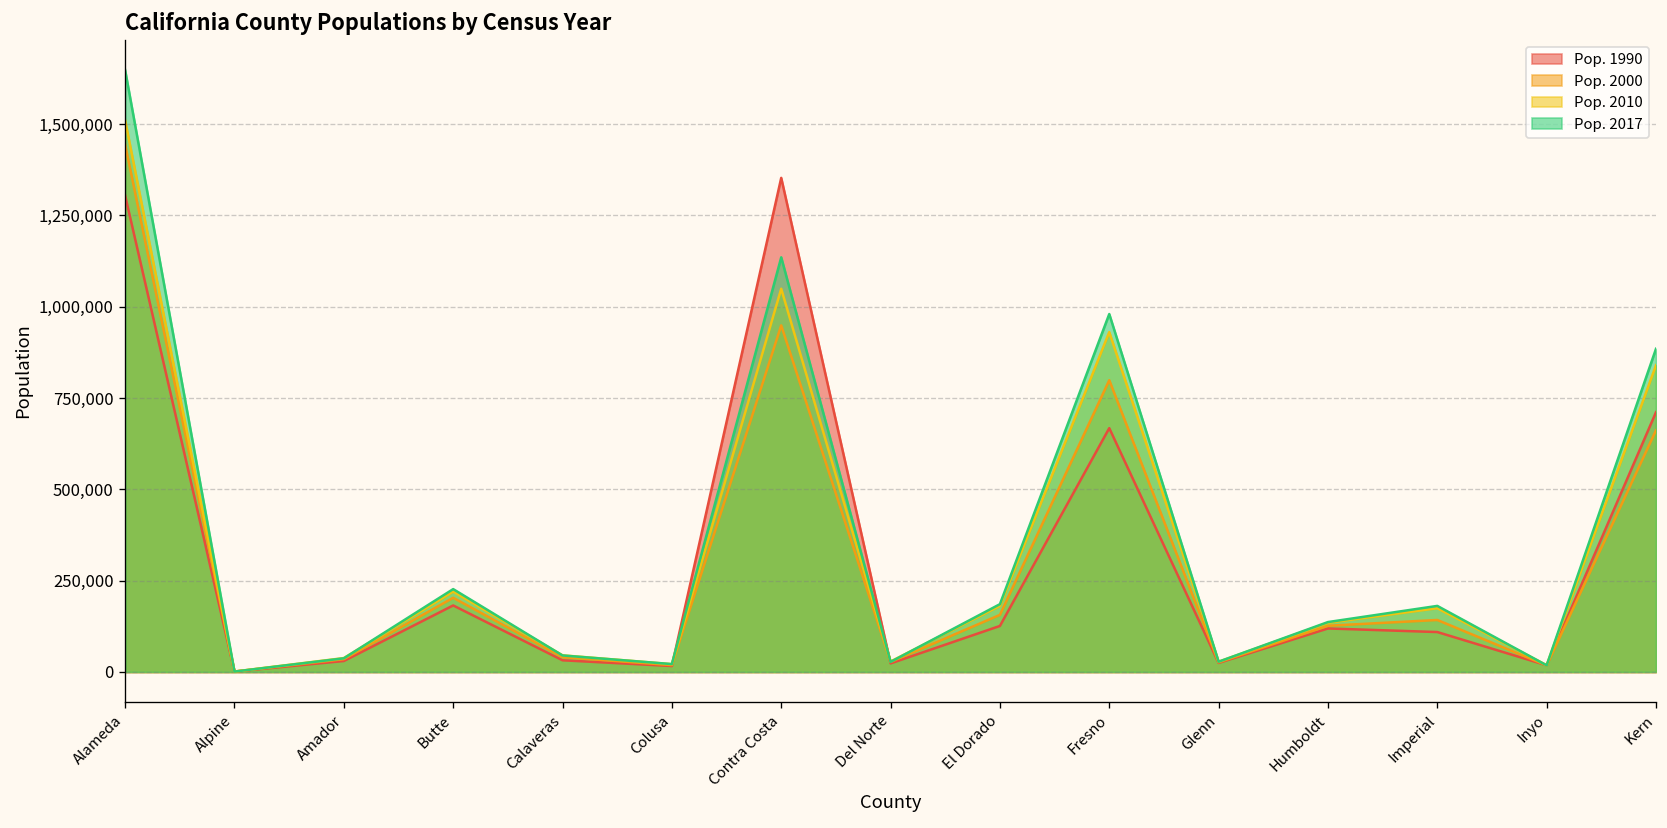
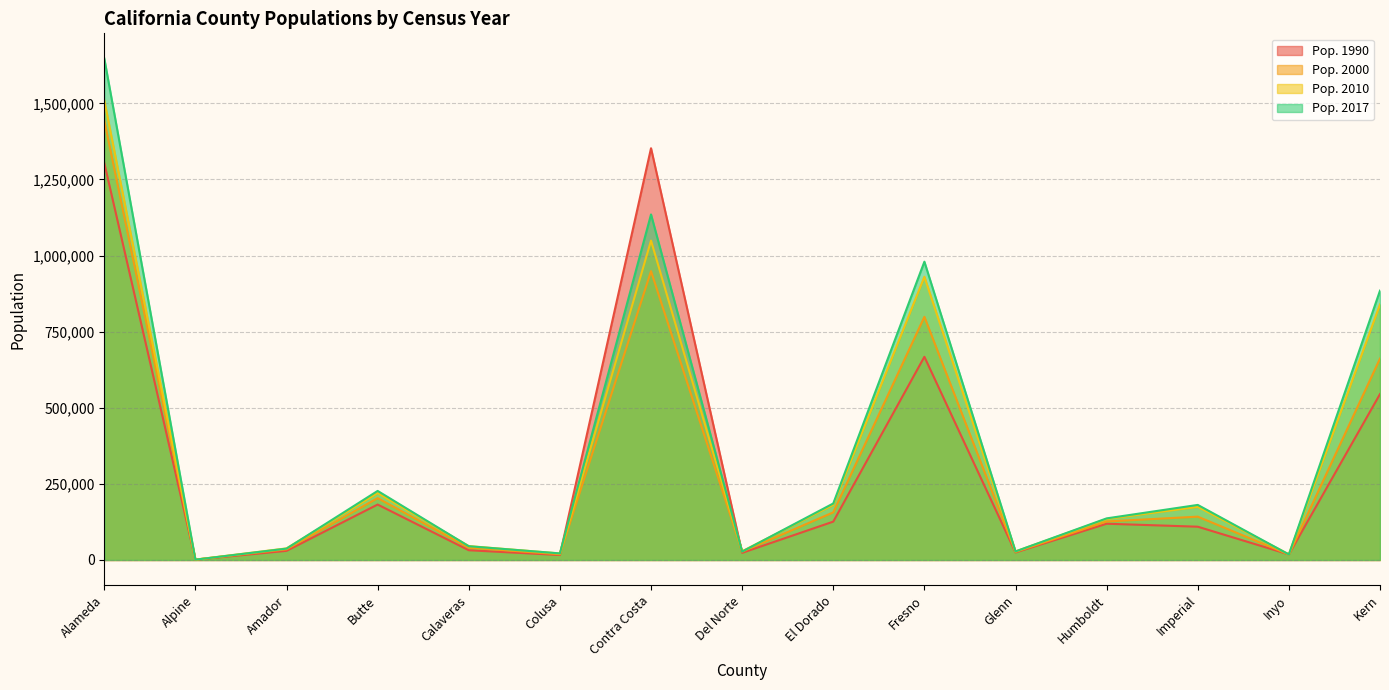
  {
    "Pop. 1990": {
      "Alameda": "1,300,000",
      "Butte": "180,000",
      "Calaveras": "30,000",
      "Contra Costa": "1,350,000",
      "El Dorado": "130,000",
      "Fresno": "670,000",
      "Imperial": "110,000",
-     "Kern": "710,000"
+     "Kern": "540,000"
    },
    "Pop. 2017": {
      "Alameda": "1,650,000",
      "Contra Costa": "1,140,000",
      "Fresno": "980,000",
      "Kern": "880,000"
    }
  }
